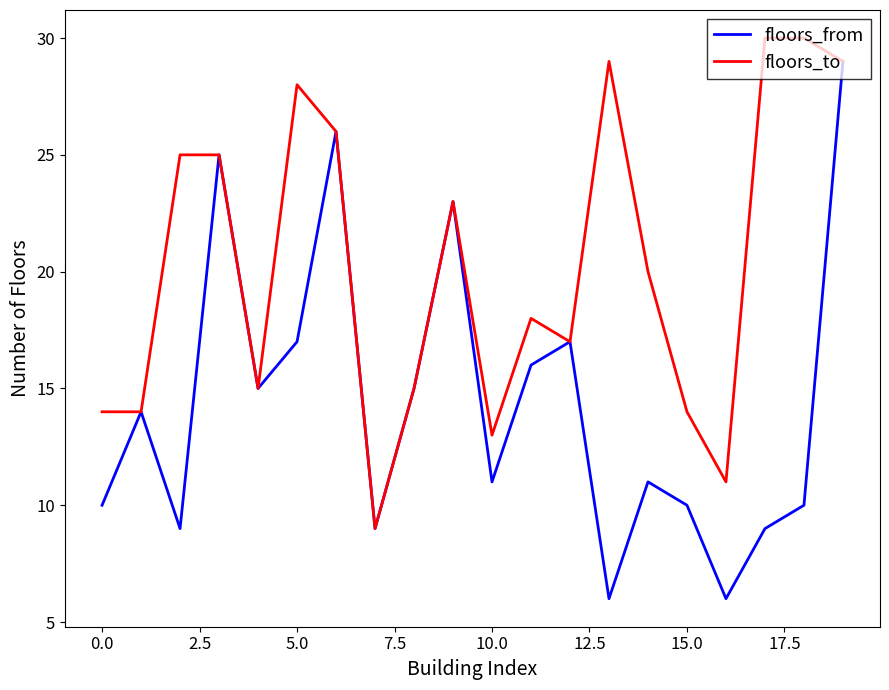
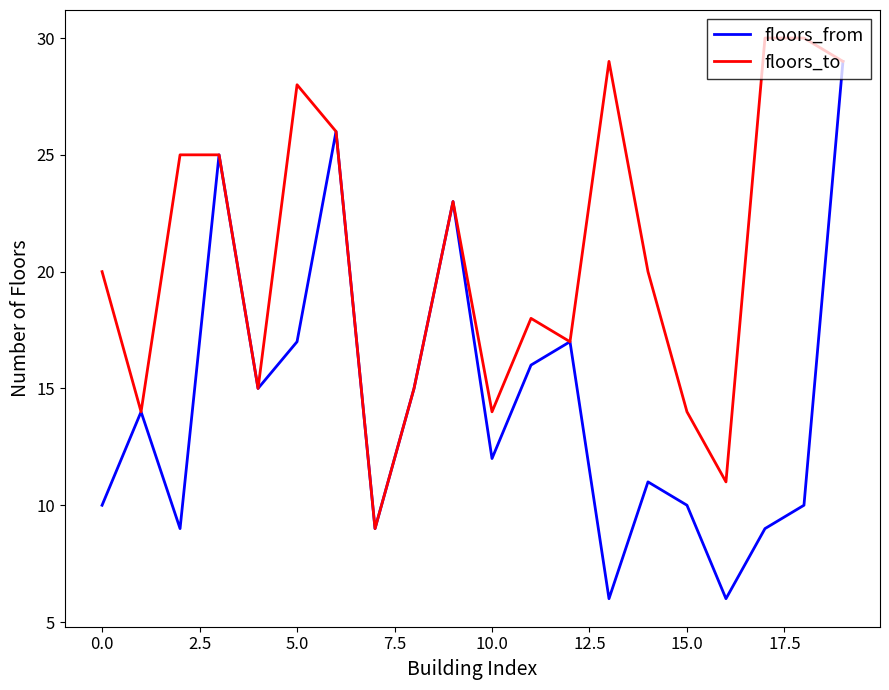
  {
    "floors_from": {
      "0.0": 10,
      "5.0": 17,
-     "10.0": 11,
+     "10.0": 12,
      "15.0": 10
    },
    "floors_to": {
-     "0.0": 14,
+     "0.0": 20,
      "5.0": 28,
-     "10.0": 13,
+     "10.0": 14,
      "15.0": 14
    }
  }
